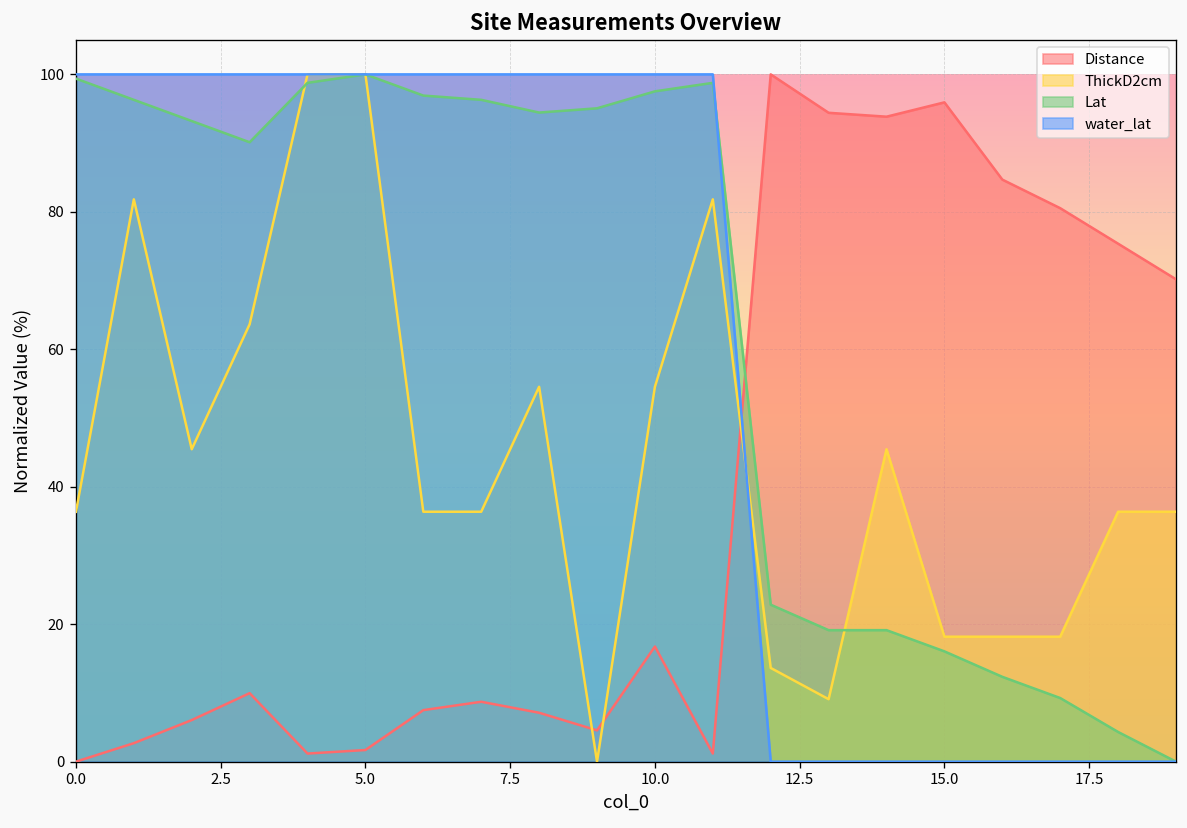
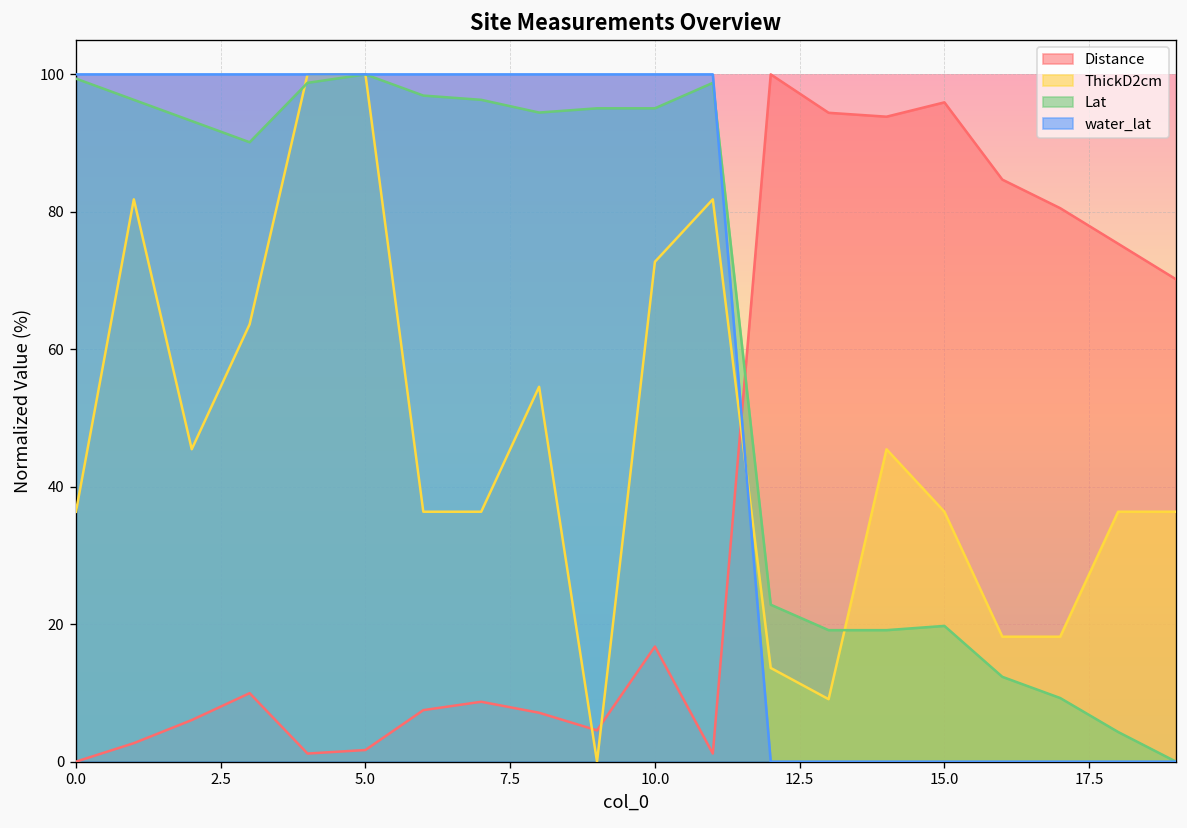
  {
    "Distance": {
      "0.0": 0,
      "5.0": 2,
      "10.0": 17,
      "15.0": 96
    },
    "ThickD2cm": {
      "0.0": 36,
-     "10.0": 55,
-     "15.0": 18
+     "10.0": 73,
+     "15.0": 36
    },
    "Lat": {
      "0.0": 99,
-     "10.0": 98,
-     "15.0": 16
+     "10.0": 95,
+     "15.0": 20
    },
    "water_lat": {
      "0.0": 100,
      "10.0": 100,
      "15.0": 0
    }
  }
